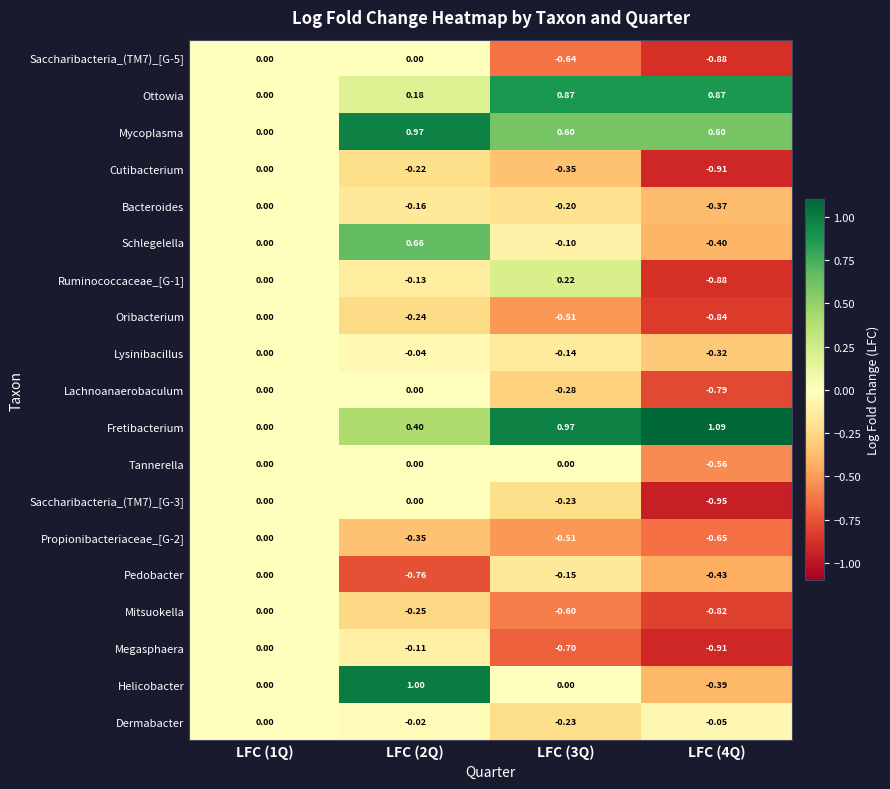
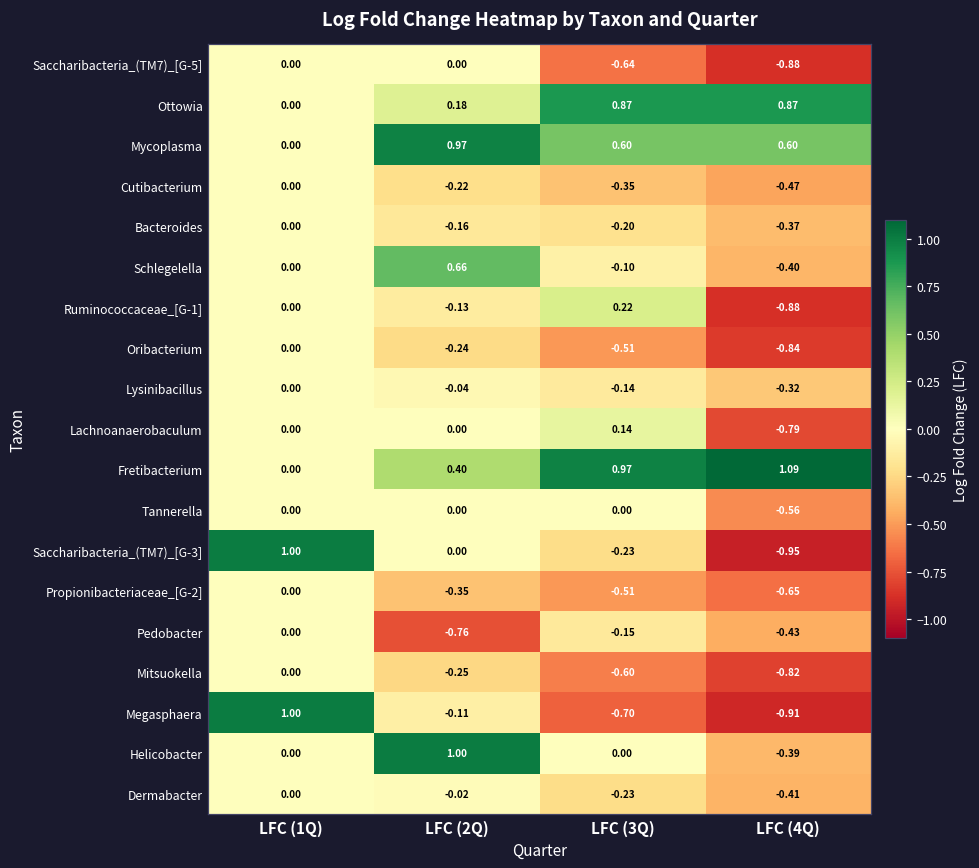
  {
    "Saccharibacteria_(TM7)_[G-5]": {
      "LFC (1Q)": 0.00,
      "LFC (2Q)": 0.00,
      "LFC (3Q)": -0.64,
      "LFC (4Q)": -0.88
    },
    "Ottowia": {
      "LFC (1Q)": 0.00,
      "LFC (2Q)": 0.18,
      "LFC (3Q)": 0.87,
      "LFC (4Q)": 0.87
    },
    "Mycoplasma": {
      "LFC (1Q)": 0.00,
      "LFC (2Q)": 0.97,
      "LFC (3Q)": 0.60,
      "LFC (4Q)": 0.60
    },
    "Cutibacterium": {
      "LFC (1Q)": 0.00,
      "LFC (2Q)": -0.22,
      "LFC (3Q)": -0.35,
-     "LFC (4Q)": -0.91
+     "LFC (4Q)": -0.47
    },
    "Bacteroides": {
      "LFC (1Q)": 0.00,
      "LFC (2Q)": -0.16,
      "LFC (3Q)": -0.20,
      "LFC (4Q)": -0.37
    },
    "Schlegelella": {
      "LFC (1Q)": 0.00,
      "LFC (2Q)": 0.66,
      "LFC (3Q)": -0.10,
      "LFC (4Q)": -0.40
    },
    "Ruminococcaceae_[G-1]": {
      "LFC (1Q)": 0.00,
      "LFC (2Q)": -0.13,
      "LFC (3Q)": 0.22,
      "LFC (4Q)": -0.88
    },
    "Oribacterium": {
      "LFC (1Q)": 0.00,
      "LFC (2Q)": -0.24,
      "LFC (3Q)": -0.51,
      "LFC (4Q)": -0.84
    },
    "Lysinibacillus": {
      "LFC (1Q)": 0.00,
      "LFC (2Q)": -0.04,
      "LFC (3Q)": -0.14,
      "LFC (4Q)": -0.32
    },
    "Lachnoanaerobaculum": {
      "LFC (1Q)": 0.00,
      "LFC (2Q)": 0.00,
-     "LFC (3Q)": -0.28,
+     "LFC (3Q)": 0.14,
      "LFC (4Q)": -0.79
    },
    "Fretibacterium": {
      "LFC (1Q)": 0.00,
      "LFC (2Q)": 0.40,
      "LFC (3Q)": 0.97,
      "LFC (4Q)": 1.09
    },
    "Tannerella": {
      "LFC (1Q)": 0.00,
      "LFC (2Q)": 0.00,
      "LFC (3Q)": 0.00,
      "LFC (4Q)": -0.56
    },
    "Saccharibacteria_(TM7)_[G-3]": {
-     "LFC (1Q)": 0.00,
+     "LFC (1Q)": 1.00,
      "LFC (2Q)": 0.00,
      "LFC (3Q)": -0.23,
      "LFC (4Q)": -0.95
    },
    "Propionibacteriaceae_[G-2]": {
      "LFC (1Q)": 0.00,
      "LFC (2Q)": -0.35,
      "LFC (3Q)": -0.51,
      "LFC (4Q)": -0.65
    },
    "Pedobacter": {
      "LFC (1Q)": 0.00,
      "LFC (2Q)": -0.76,
      "LFC (3Q)": -0.15,
      "LFC (4Q)": -0.43
    },
    "Mitsuokella": {
      "LFC (1Q)": 0.00,
      "LFC (2Q)": -0.25,
      "LFC (3Q)": -0.60,
      "LFC (4Q)": -0.82
    },
    "Megasphaera": {
-     "LFC (1Q)": 0.00,
+     "LFC (1Q)": 1.00,
      "LFC (2Q)": -0.11,
      "LFC (3Q)": -0.70,
      "LFC (4Q)": -0.91
    },
    "Helicobacter": {
      "LFC (1Q)": 0.00,
      "LFC (2Q)": 1.00,
      "LFC (3Q)": 0.00,
      "LFC (4Q)": -0.39
    },
    "Dermabacter": {
      "LFC (1Q)": 0.00,
      "LFC (2Q)": -0.02,
      "LFC (3Q)": -0.23,
-     "LFC (4Q)": -0.05
+     "LFC (4Q)": -0.41
    }
  }
